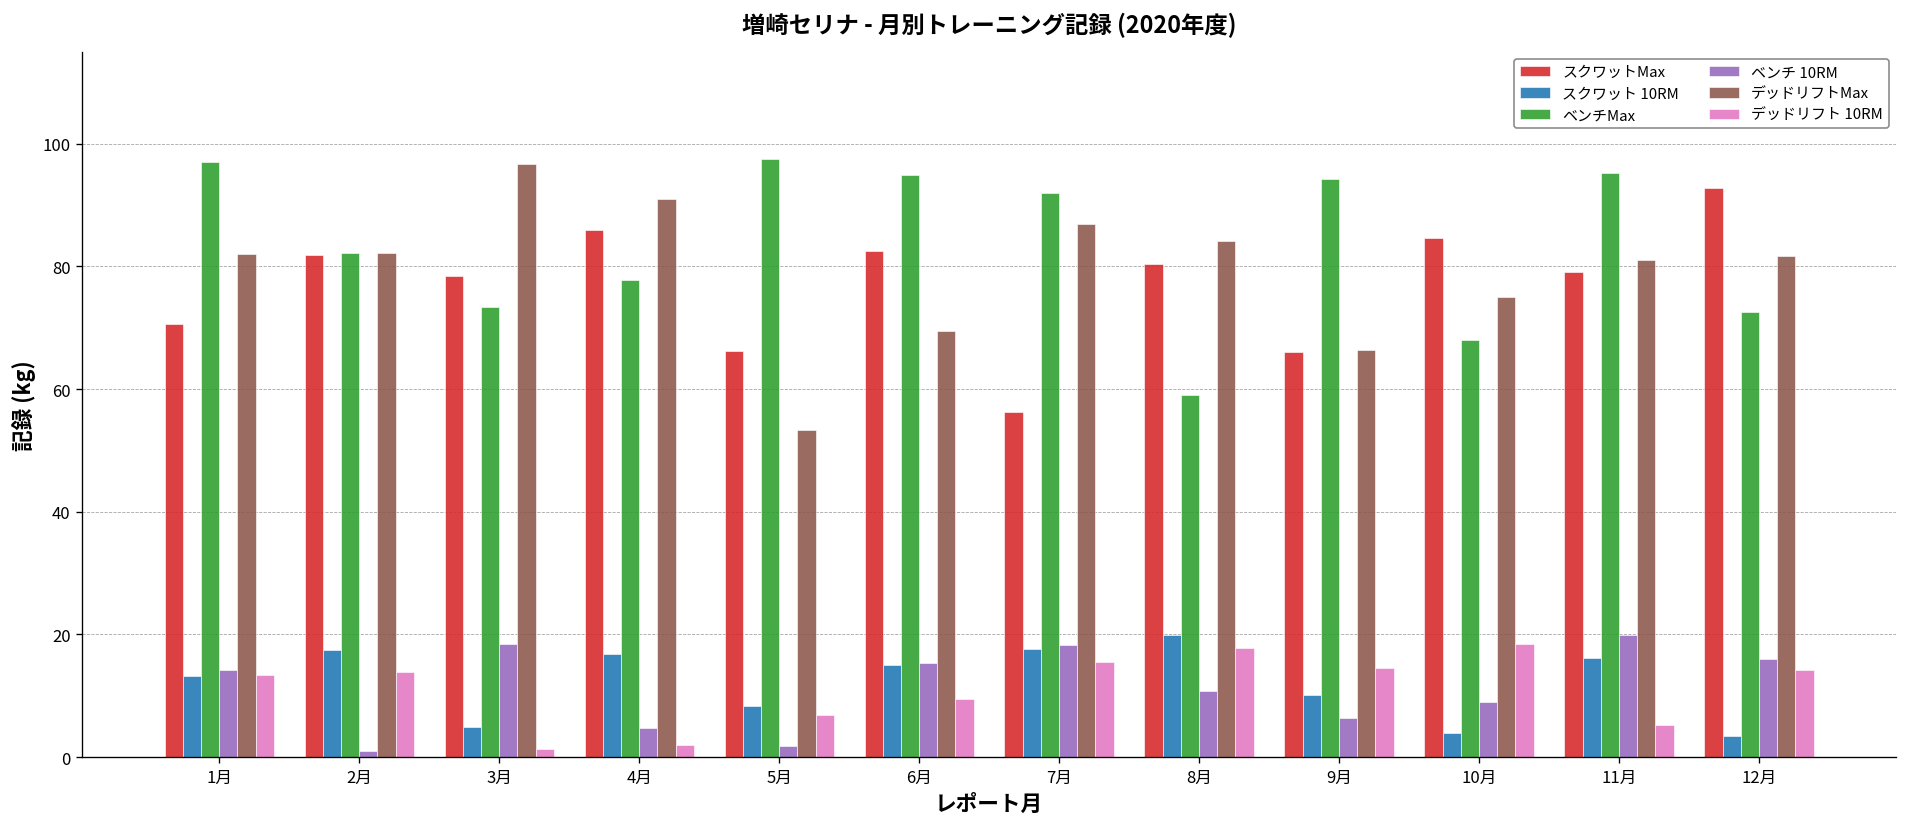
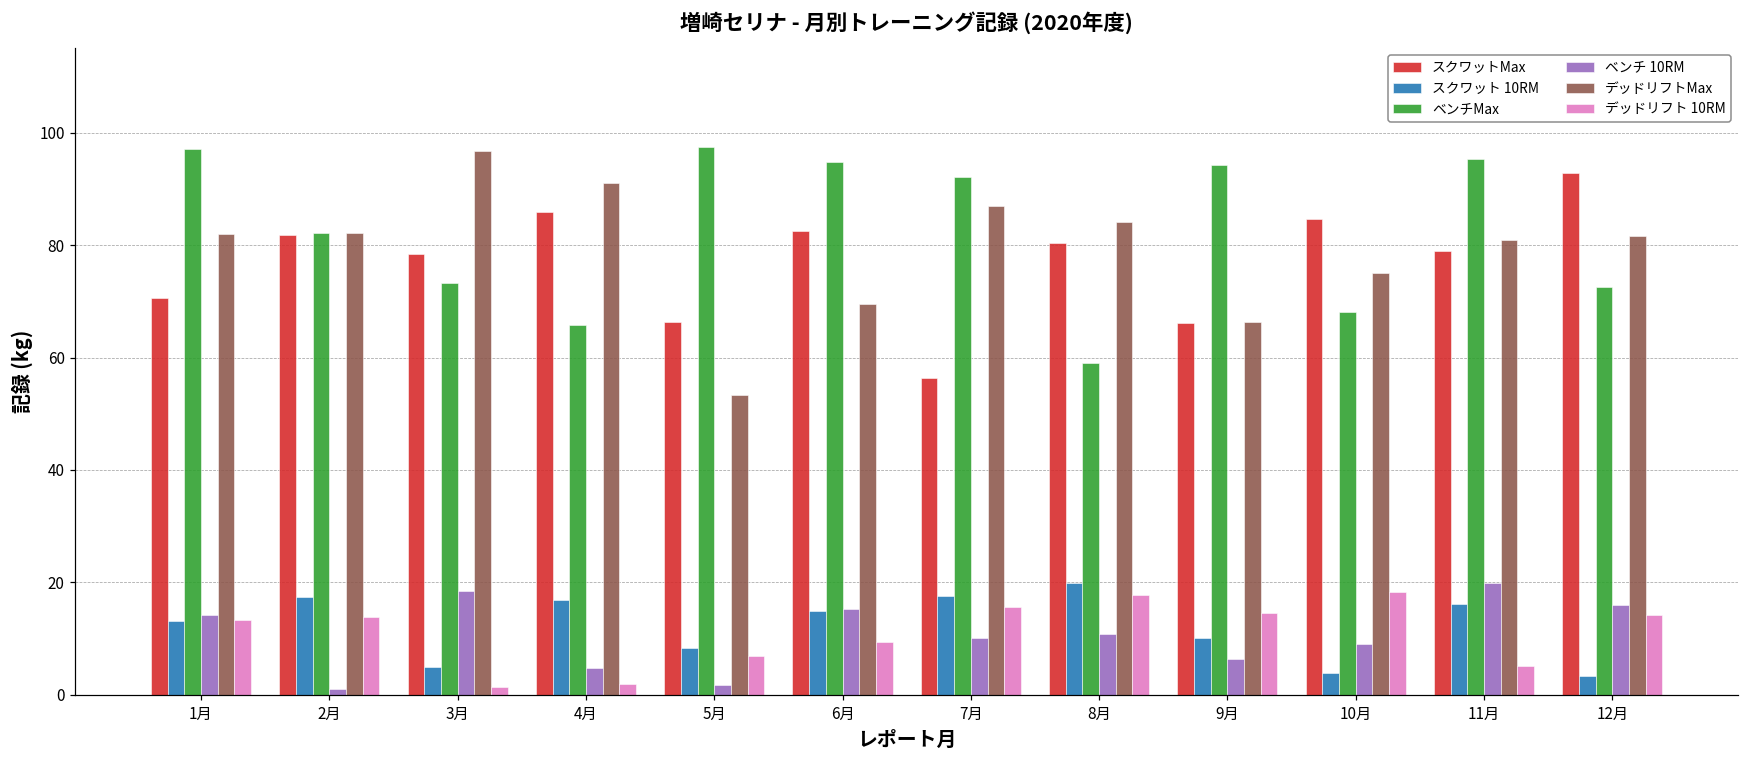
  {
    "スクワットMax": {
      "1月": 71,
      "2月": 82,
      "3月": 78,
      "4月": 86,
      "5月": 66,
      "6月": 82,
      "7月": 56,
      "8月": 80,
      "9月": 66,
      "10月": 85,
      "11月": 79,
      "12月": 93
    },
    "スクワット 10RM": {
      "1月": 13,
      "2月": 17,
      "3月": 5,
      "4月": 17,
      "5月": 8,
      "6月": 15,
      "7月": 18,
      "8月": 20,
      "9月": 10,
      "10月": 4,
      "11月": 16,
      "12月": 3
    },
    "ベンチMax": {
      "1月": 97,
      "2月": 82,
      "3月": 73,
-     "4月": 78,
+     "4月": 66,
      "5月": 97,
      "6月": 95,
      "7月": 92,
      "8月": 59,
      "9月": 94,
      "10月": 68,
      "11月": 95,
      "12月": 73
    },
    "ベンチ 10RM": {
      "1月": 14,
      "2月": 1,
      "3月": 18,
      "4月": 5,
      "5月": 2,
      "6月": 15,
-     "7月": 18,
+     "7月": 10,
      "8月": 11,
      "9月": 6,
      "10月": 9,
      "11月": 20,
      "12月": 16
    },
    "デッドリフトMax": {
      "1月": 82,
      "2月": 82,
      "3月": 97,
      "4月": 91,
      "5月": 53,
      "6月": 69,
      "7月": 87,
      "8月": 84,
      "9月": 66,
      "10月": 75,
      "11月": 81,
      "12月": 82
    },
    "デッドリフト 10RM": {
      "1月": 13,
      "2月": 14,
      "3月": 1,
      "4月": 2,
      "5月": 7,
      "6月": 9,
      "7月": 16,
      "8月": 18,
      "9月": 15,
      "10月": 18,
      "11月": 5,
      "12月": 14
    }
  }
